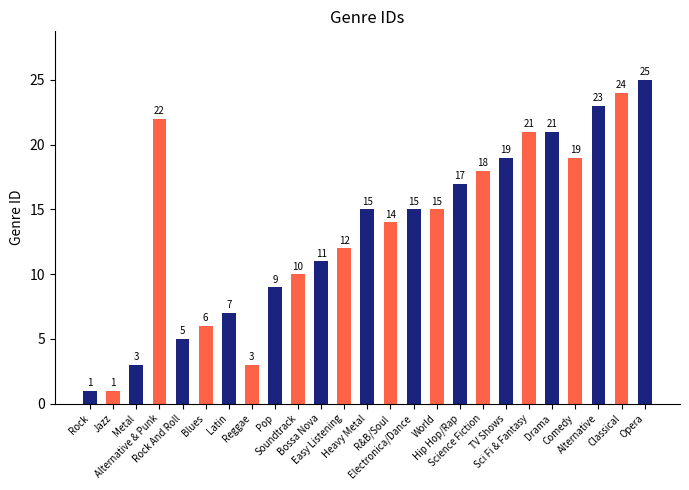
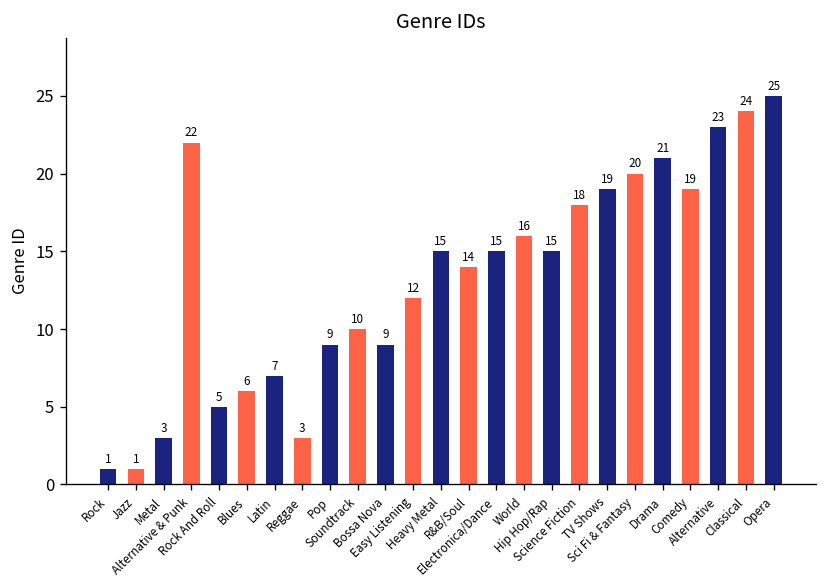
  {
    "Rock": 1,
    "Jazz": 1,
    "Metal": 3,
    "Alternative & Punk": 22,
    "Rock And Roll": 5,
    "Blues": 6,
    "Latin": 7,
    "Reggae": 3,
    "Pop": 9,
    "Soundtrack": 10,
-   "Bossa Nova": 11,
+   "Bossa Nova": 9,
    "Easy Listening": 12,
    "Heavy Metal": 15,
    "R&B/Soul": 14,
    "Electronica/Dance": 15,
-   "World": 15,
-   "Hip Hop/Rap": 17,
+   "World": 16,
+   "Hip Hop/Rap": 15,
    "Science Fiction": 18,
    "TV Shows": 19,
-   "Sci Fi & Fantasy": 21,
+   "Sci Fi & Fantasy": 20,
    "Drama": 21,
    "Comedy": 19,
    "Alternative": 23,
    "Classical": 24,
    "Opera": 25
  }
